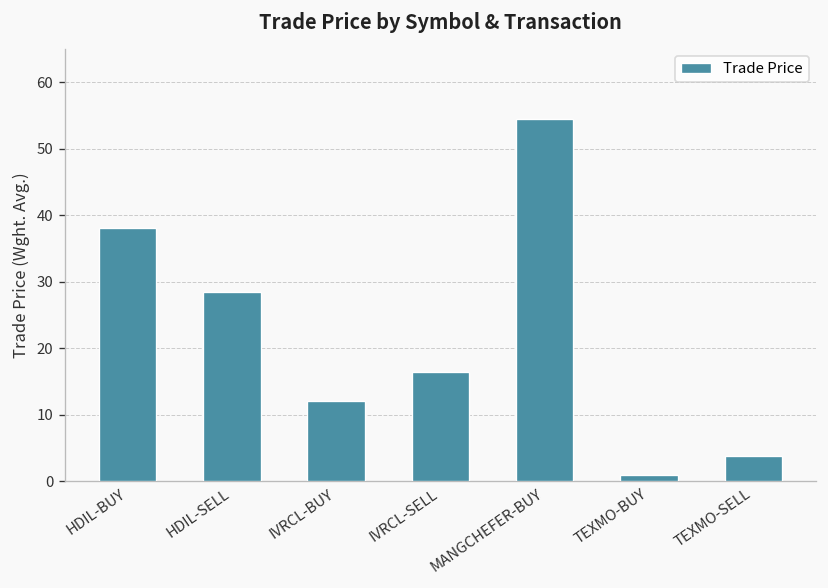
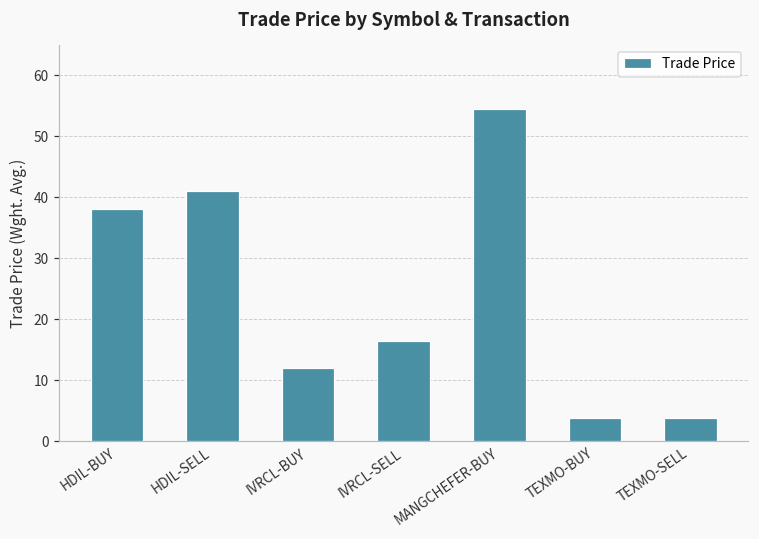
  {
    "HDIL-BUY": 38,
-   "HDIL-SELL": 29,
+   "HDIL-SELL": 41,
    "IVRCL-BUY": 12,
    "IVRCL-SELL": 16,
    "MANGCHEFER-BUY": 55,
-   "TEXMO-BUY": 1,
+   "TEXMO-BUY": 4,
    "TEXMO-SELL": 4
  }
